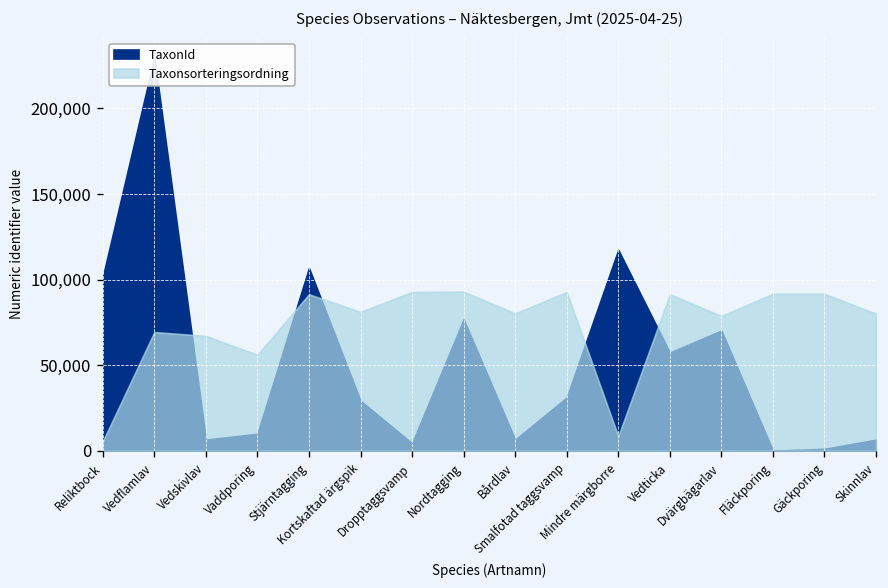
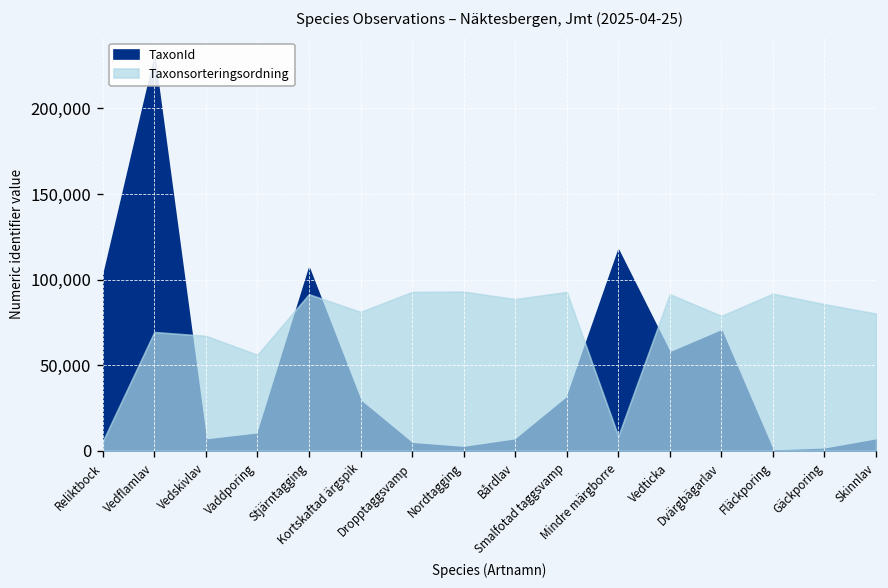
  {
    "TaxonId": {
      "Reliktbock": "101,000",
      "Vedskivlav": "6,000",
      "Vaddporing": "10,000",
      "Stjärntagging": "107,000",
      "Kortskaftad ärgspik": "29,000",
      "Dropptaggsvamp": "4,000",
-     "Nordtagging": "77,000",
+     "Nordtagging": "2,000",
      "Bårdlav": "6,000",
      "Smalfotad taggsvamp": "31,000",
      "Mindre märgborre": "117,000",
      "Vedticka": "57,000",
      "Dvärgbägarlav": "70,000",
      "Skinnlav": "6,000"
    },
    "Taxonsorteringsordning": {
      "Reliktbock": "5,000",
      "Vedflamlav": "69,000",
      "Vedskivlav": "67,000",
      "Vaddporing": "56,000",
      "Stjärntagging": "91,000",
      "Kortskaftad ärgspik": "81,000",
      "Dropptaggsvamp": "93,000",
      "Nordtagging": "93,000",
-     "Bårdlav": "80,000",
+     "Bårdlav": "89,000",
      "Smalfotad taggsvamp": "93,000",
      "Mindre märgborre": "8,000",
      "Vedticka": "91,000",
      "Dvärgbägarlav": "79,000",
      "Fläckporing": "92,000",
-     "Gäckporing": "92,000",
+     "Gäckporing": "86,000",
      "Skinnlav": "80,000"
    }
  }
